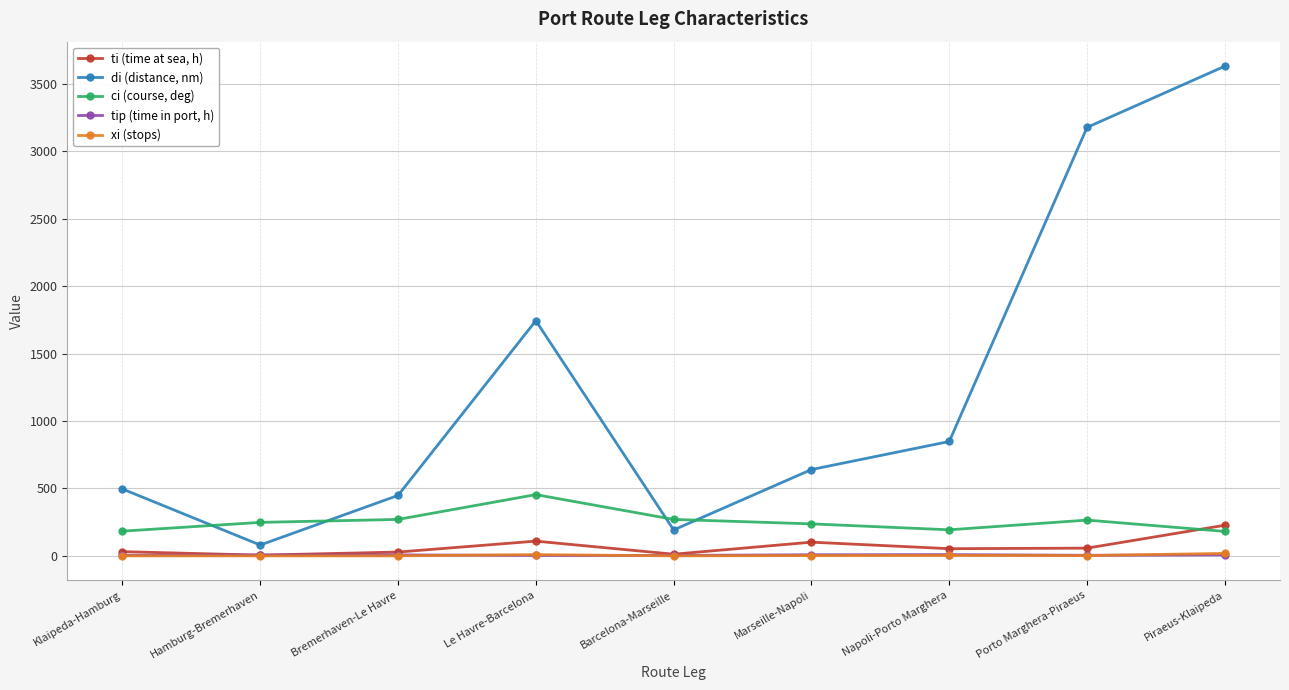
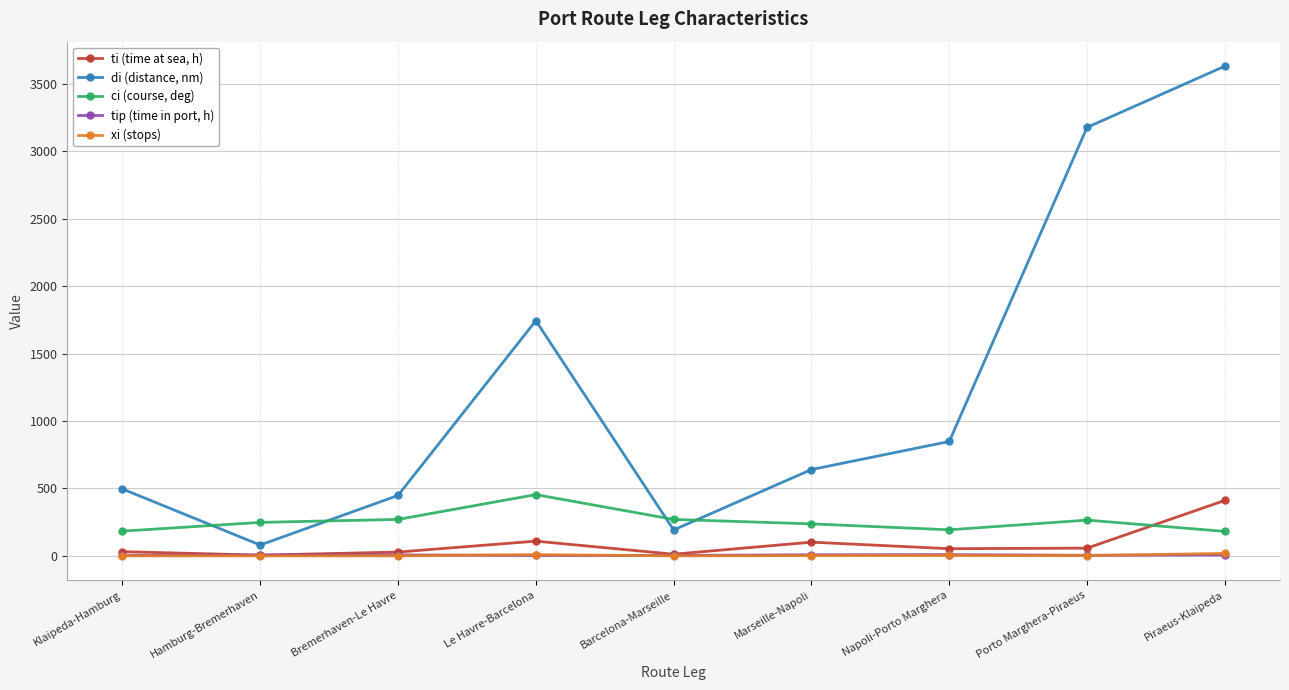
  {
    "ti (time at sea, h)": {
      "Klaipeda-Hamburg": 30,
      "Bremerhaven-Le Havre": 30,
      "Le Havre-Barcelona": 110,
      "Marseille-Napoli": 100,
      "Napoli-Porto Marghera": 50,
      "Porto Marghera-Piraeus": 60,
-     "Piraeus-Klaipeda": 230
+     "Piraeus-Klaipeda": 410
    },
    "di (distance, nm)": {
      "Klaipeda-Hamburg": 500,
      "Hamburg-Bremerhaven": 80,
      "Bremerhaven-Le Havre": 450,
      "Le Havre-Barcelona": 1740,
      "Barcelona-Marseille": 190,
      "Marseille-Napoli": 640,
      "Napoli-Porto Marghera": 850,
      "Porto Marghera-Piraeus": 3180,
      "Piraeus-Klaipeda": 3630
    },
    "ci (course, deg)": {
      "Klaipeda-Hamburg": 180,
      "Hamburg-Bremerhaven": 250,
      "Bremerhaven-Le Havre": 270,
      "Le Havre-Barcelona": 450,
      "Barcelona-Marseille": 270,
      "Marseille-Napoli": 240,
      "Napoli-Porto Marghera": 190,
      "Porto Marghera-Piraeus": 270,
      "Piraeus-Klaipeda": 180
    }
  }
